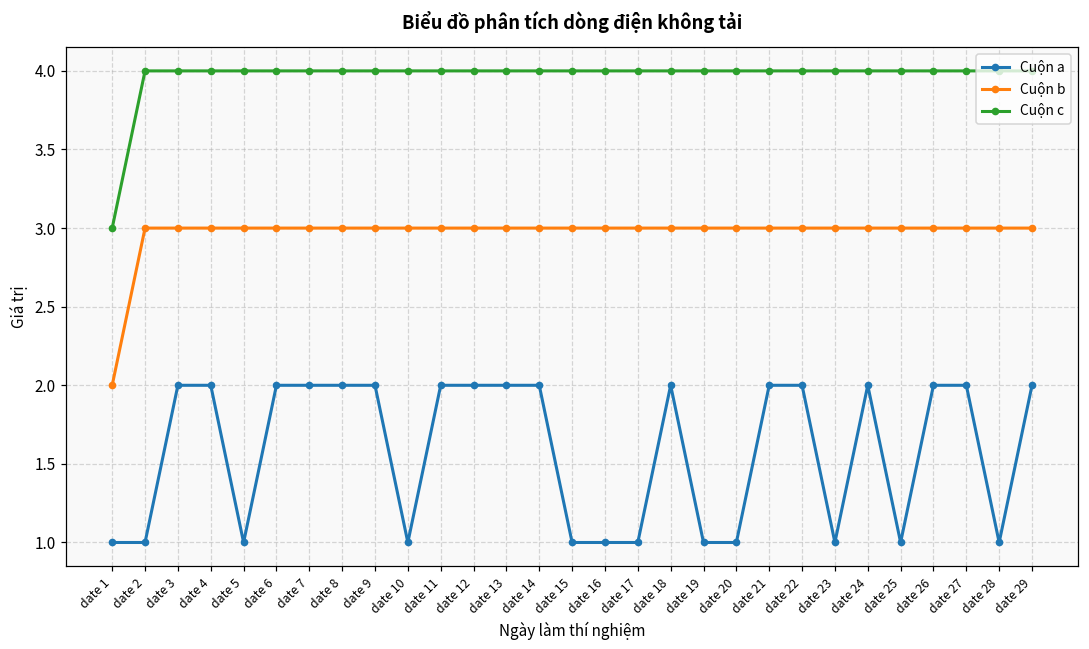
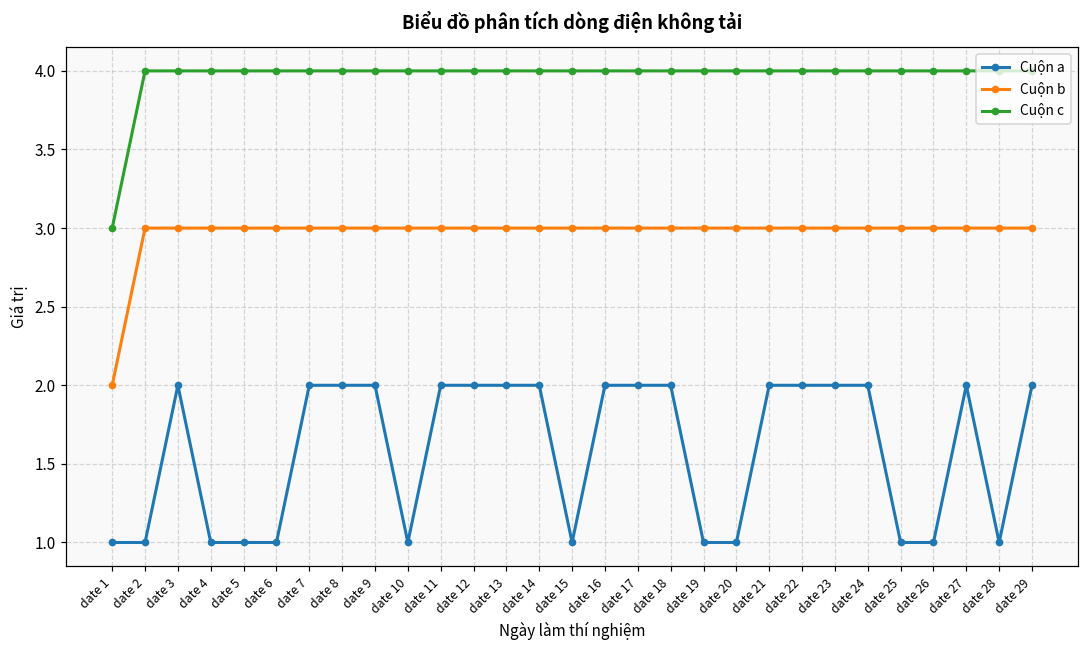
  {
    "Cuộn a": {
      "date 1": 1,
      "date 2": 1,
      "date 3": 2,
-     "date 4": 2,
+     "date 4": 1,
      "date 5": 1,
-     "date 6": 2,
+     "date 6": 1,
      "date 7": 2,
      "date 8": 2,
      "date 9": 2,
      "date 10": 1,
      "date 11": 2,
      "date 12": 2,
      "date 13": 2,
      "date 14": 2,
      "date 15": 1,
-     "date 16": 1,
-     "date 17": 1,
+     "date 16": 2,
+     "date 17": 2,
      "date 18": 2,
      "date 19": 1,
      "date 20": 1,
      "date 21": 2,
      "date 22": 2,
-     "date 23": 1,
+     "date 23": 2,
      "date 24": 2,
      "date 25": 1,
-     "date 26": 2,
+     "date 26": 1,
      "date 27": 2,
      "date 28": 1,
      "date 29": 2
    },
    "Cuộn b": {
      "date 1": 2,
      "date 2": 3,
      "date 3": 3,
      "date 4": 3,
      "date 5": 3,
      "date 6": 3,
      "date 7": 3,
      "date 8": 3,
      "date 9": 3,
      "date 10": 3,
      "date 11": 3,
      "date 12": 3,
      "date 13": 3,
      "date 14": 3,
      "date 15": 3,
      "date 16": 3,
      "date 17": 3,
      "date 18": 3,
      "date 19": 3,
      "date 20": 3,
      "date 21": 3,
      "date 22": 3,
      "date 23": 3,
      "date 24": 3,
      "date 25": 3,
      "date 26": 3,
      "date 27": 3,
      "date 28": 3,
      "date 29": 3
    },
    "Cuộn c": {
      "date 1": 3,
      "date 2": 4,
      "date 3": 4,
      "date 4": 4,
      "date 5": 4,
      "date 6": 4,
      "date 7": 4,
      "date 8": 4,
      "date 9": 4,
      "date 10": 4,
      "date 11": 4,
      "date 12": 4,
      "date 13": 4,
      "date 14": 4,
      "date 15": 4,
      "date 16": 4,
      "date 17": 4,
      "date 18": 4,
      "date 19": 4,
      "date 20": 4,
      "date 21": 4,
      "date 22": 4,
      "date 23": 4,
      "date 24": 4,
      "date 25": 4,
      "date 26": 4,
      "date 27": 4
    }
  }
